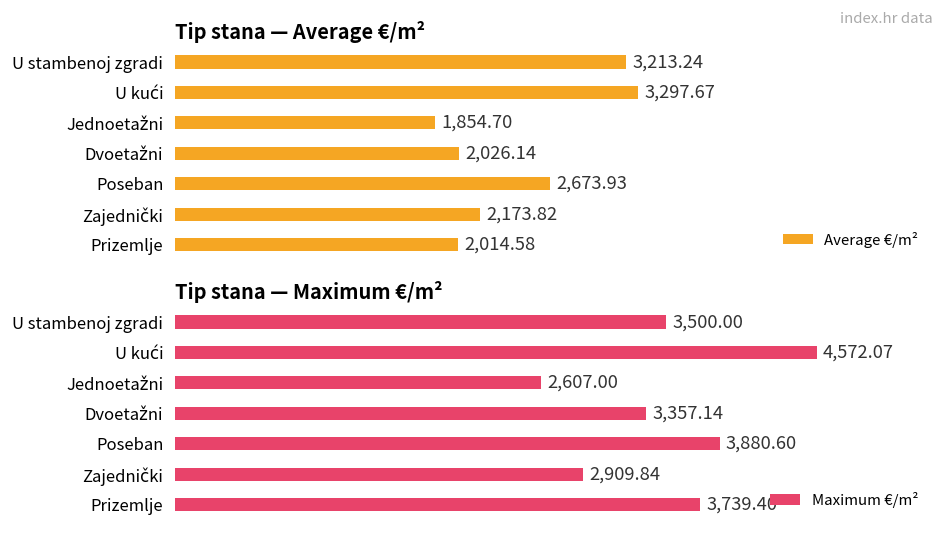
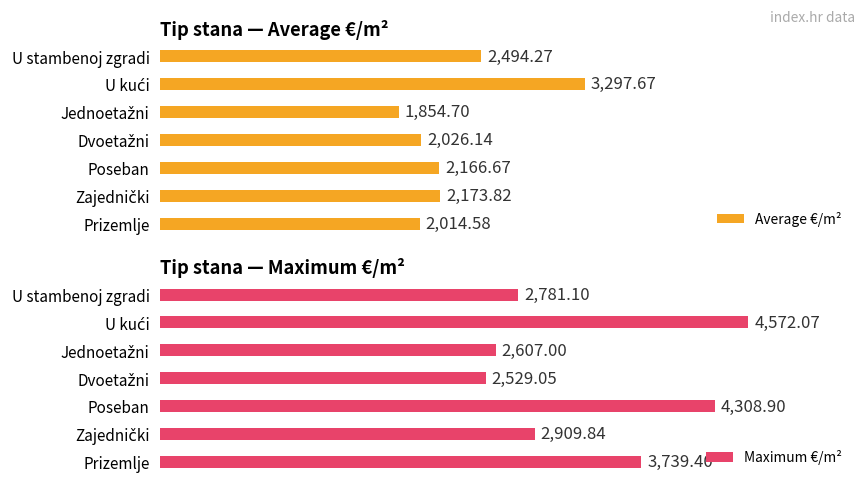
  {
    "Tip stana — Average €/m²": {
-     "U stambenoj zgradi": "3,213.24",
+     "U stambenoj zgradi": "2,494.27",
      "U kući": "3,297.67",
      "Jednoetažni": "1,854.70",
      "Dvoetažni": "2,026.14",
-     "Poseban": "2,673.93",
+     "Poseban": "2,166.67",
      "Zajednički": "2,173.82",
      "Prizemlje": "2,014.58"
    },
    "Tip stana — Maximum €/m²": {
-     "U stambenoj zgradi": "3,500.00",
+     "U stambenoj zgradi": "2,781.10",
      "U kući": "4,572.07",
      "Jednoetažni": "2,607.00",
-     "Dvoetažni": "3,357.14",
-     "Poseban": "3,880.60",
+     "Dvoetažni": "2,529.05",
+     "Poseban": "4,308.90",
      "Zajednički": "2,909.84",
      "Prizemlje": "3,739.40"
    }
  }
